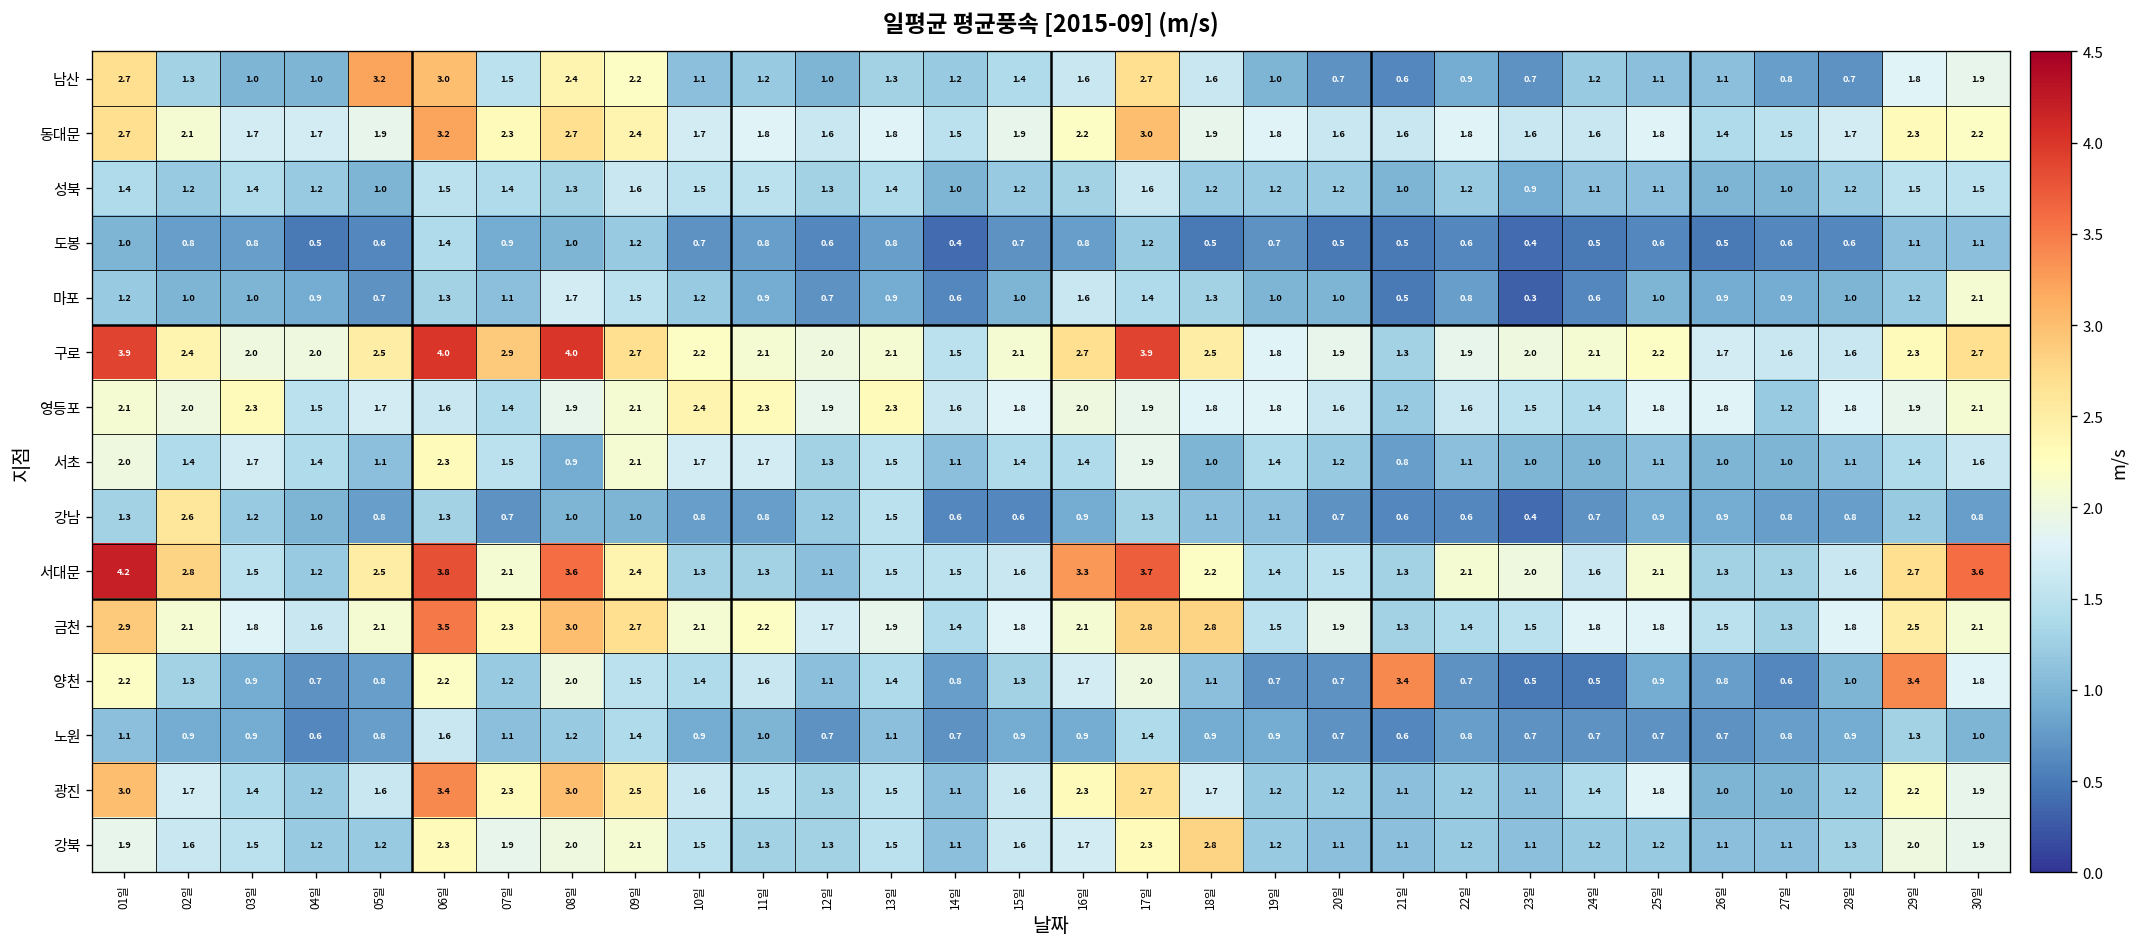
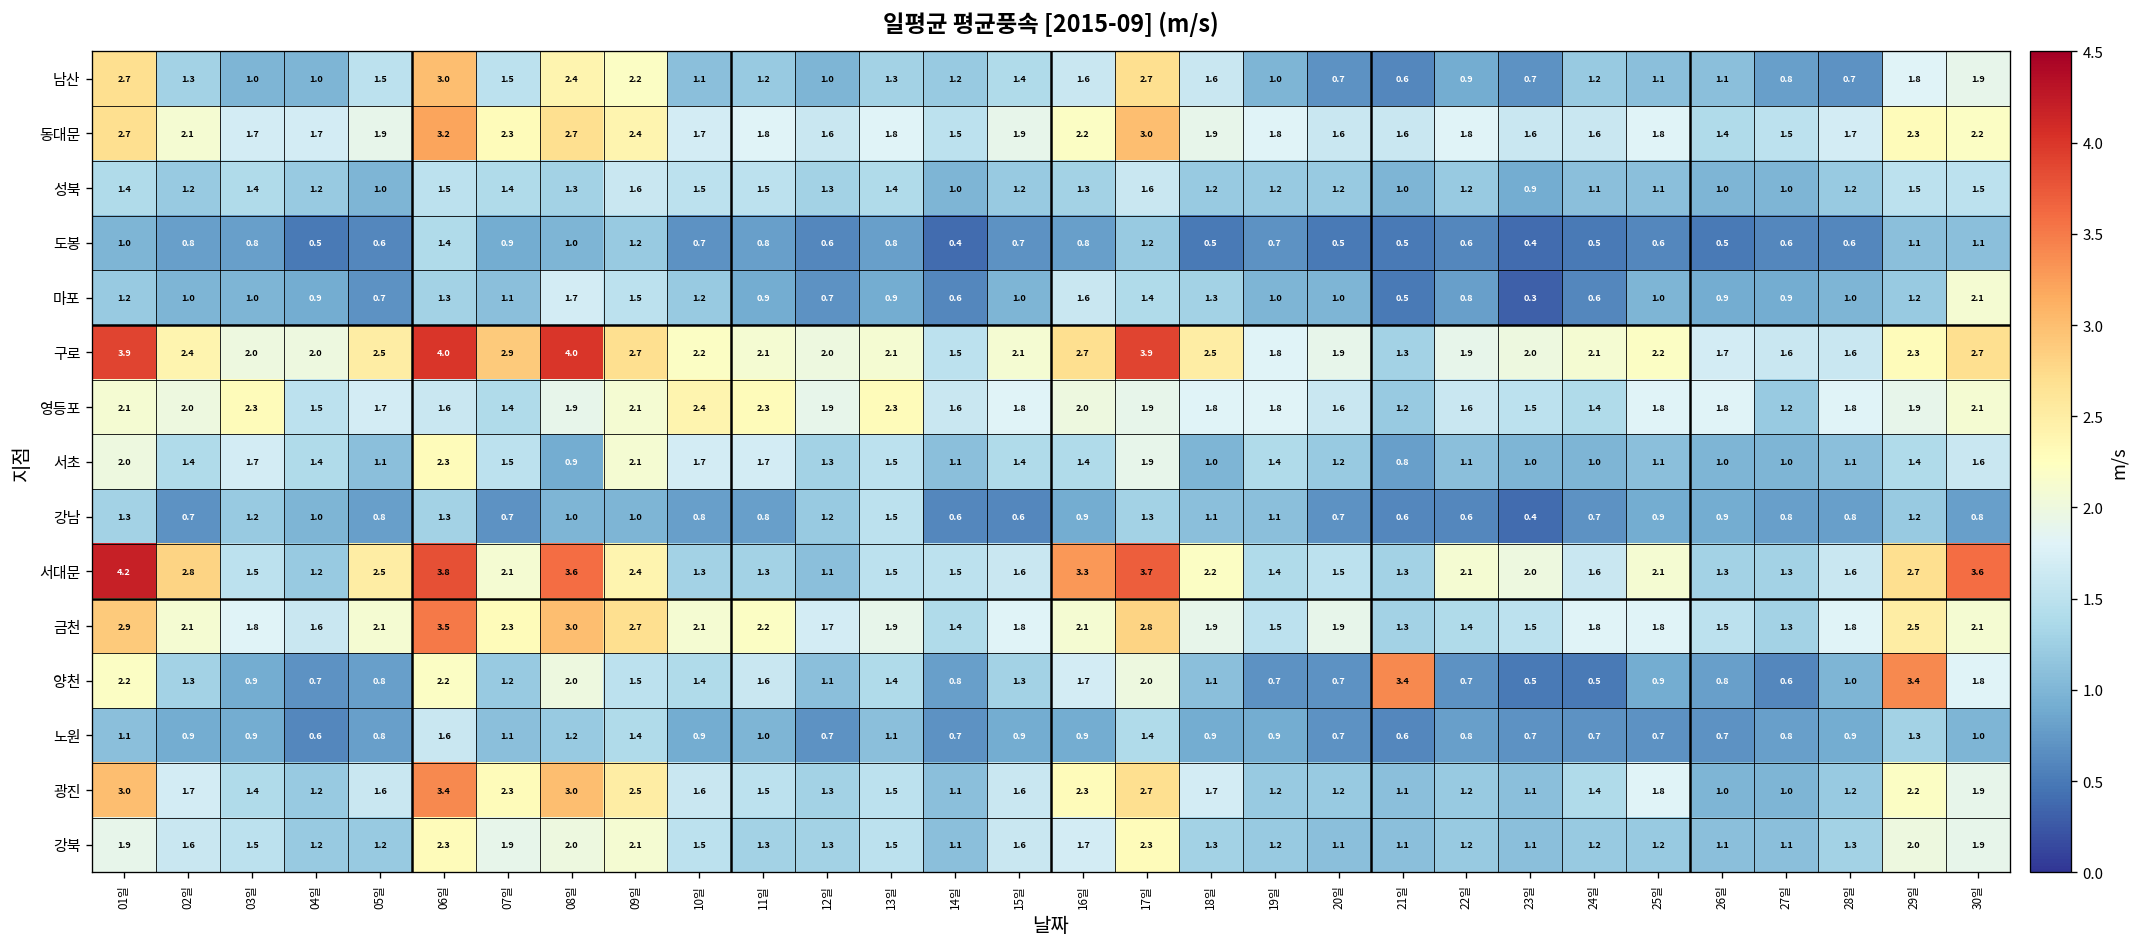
  {
    "남산": {
      "01일": 2.7,
      "02일": 1.3,
      "03일": 1.0,
      "04일": 1.0,
-     "05일": 3.2,
+     "05일": 1.5,
      "06일": 3.0,
      "07일": 1.5,
      "08일": 2.4,
      "09일": 2.2,
      "10일": 1.1,
      "11일": 1.2,
      "12일": 1.0,
      "13일": 1.3,
      "14일": 1.2,
      "15일": 1.4,
      "16일": 1.6,
      "17일": 2.7,
      "18일": 1.6,
      "19일": 1.0,
      "20일": 0.7,
      "21일": 0.6,
      "22일": 0.9,
      "23일": 0.7,
      "24일": 1.2,
      "25일": 1.1,
      "26일": 1.1,
      "27일": 0.8,
      "28일": 0.7,
      "29일": 1.8,
      "30일": 1.9
    },
    "강남": {
      "01일": 1.3,
-     "02일": 2.6,
+     "02일": 0.7,
      "03일": 1.2,
      "04일": 1.0,
      "05일": 0.8,
      "06일": 1.3,
      "07일": 0.7,
      "08일": 1.0,
      "09일": 1.0,
      "10일": 0.8,
      "11일": 0.8,
      "12일": 1.2,
      "13일": 1.5,
      "14일": 0.6,
      "15일": 0.6,
      "16일": 0.9,
      "17일": 1.3,
      "18일": 1.1,
      "19일": 1.1,
      "20일": 0.7,
      "21일": 0.6,
      "22일": 0.6,
      "23일": 0.4,
      "24일": 0.7,
      "25일": 0.9,
      "26일": 0.9,
      "27일": 0.8,
      "28일": 0.8,
      "29일": 1.2,
      "30일": 0.8
    },
    "금천": {
      "01일": 2.9,
      "02일": 2.1,
      "03일": 1.8,
      "04일": 1.6,
      "05일": 2.1,
      "06일": 3.5,
      "07일": 2.3,
      "08일": 3.0,
      "09일": 2.7,
      "10일": 2.1,
      "11일": 2.2,
      "12일": 1.7,
      "13일": 1.9,
      "14일": 1.4,
      "15일": 1.8,
      "16일": 2.1,
      "17일": 2.8,
-     "18일": 2.8,
+     "18일": 1.9,
      "19일": 1.5,
      "20일": 1.9,
      "21일": 1.3,
      "22일": 1.4,
      "23일": 1.5,
      "24일": 1.8,
      "25일": 1.8,
      "26일": 1.5,
      "27일": 1.3,
      "28일": 1.8,
      "29일": 2.5,
      "30일": 2.1
    },
    "강북": {
      "01일": 1.9,
      "02일": 1.6,
      "03일": 1.5,
      "04일": 1.2,
      "05일": 1.2,
      "06일": 2.3,
      "07일": 1.9,
      "08일": 2.0,
      "09일": 2.1,
      "10일": 1.5,
      "11일": 1.3,
      "12일": 1.3,
      "13일": 1.5,
      "14일": 1.1,
      "15일": 1.6,
      "16일": 1.7,
      "17일": 2.3,
-     "18일": 2.8,
+     "18일": 1.3,
      "19일": 1.2,
      "20일": 1.1,
      "21일": 1.1,
      "22일": 1.2,
      "23일": 1.1,
      "24일": 1.2,
      "25일": 1.2,
      "26일": 1.1,
      "27일": 1.1,
      "28일": 1.3,
      "29일": 2.0,
      "30일": 1.9
    }
  }
